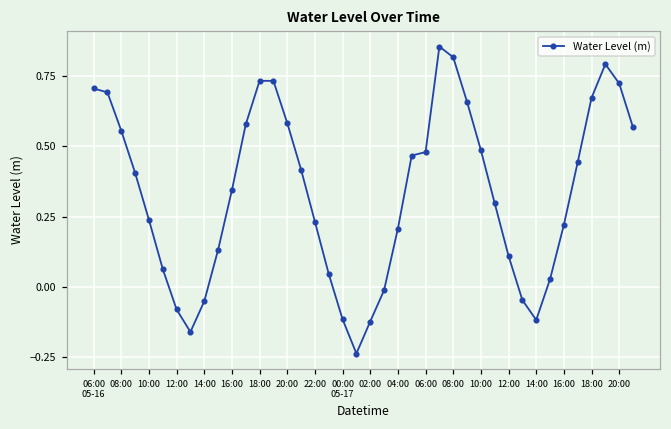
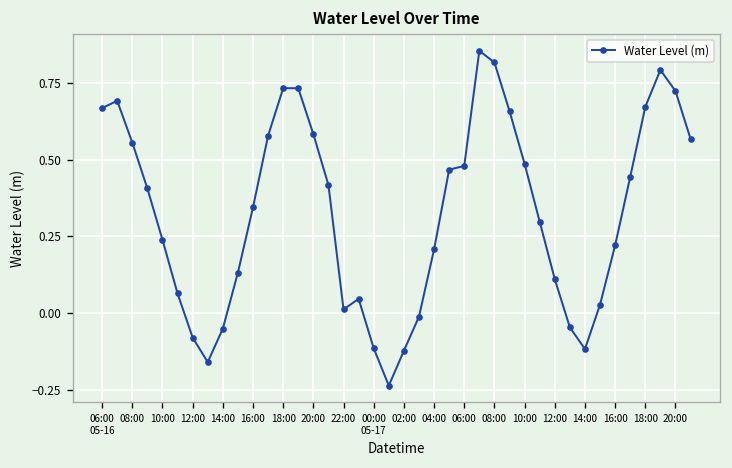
  {
-   "06:00 05-16": 0.71,
-   "22:00": 0.23,
+   "06:00 05-16": 0.67,
+   "22:00": 0.01,
    "00:00 05-17": -0.12,
    "02:00": -0.12,
    "04:00": 0.21,
    "06:00": 0.48
  }
